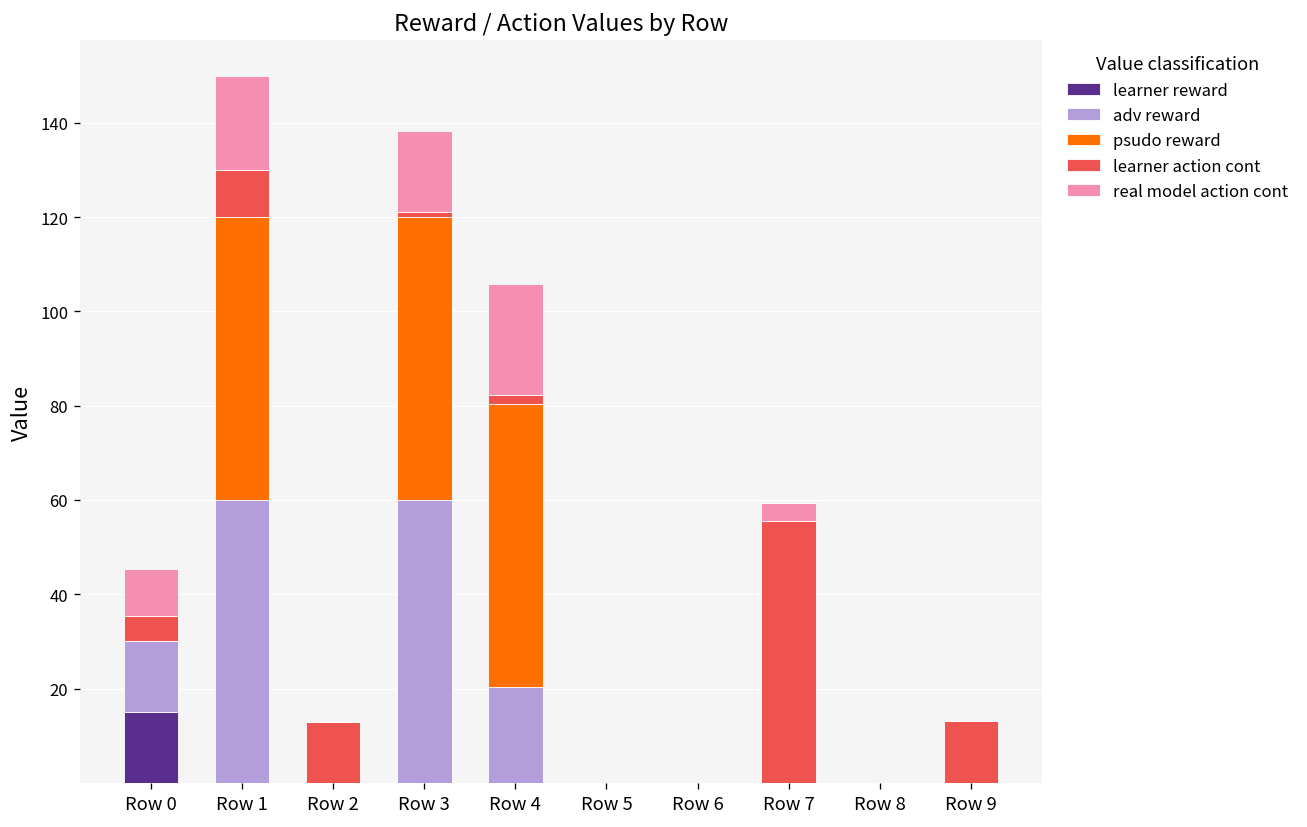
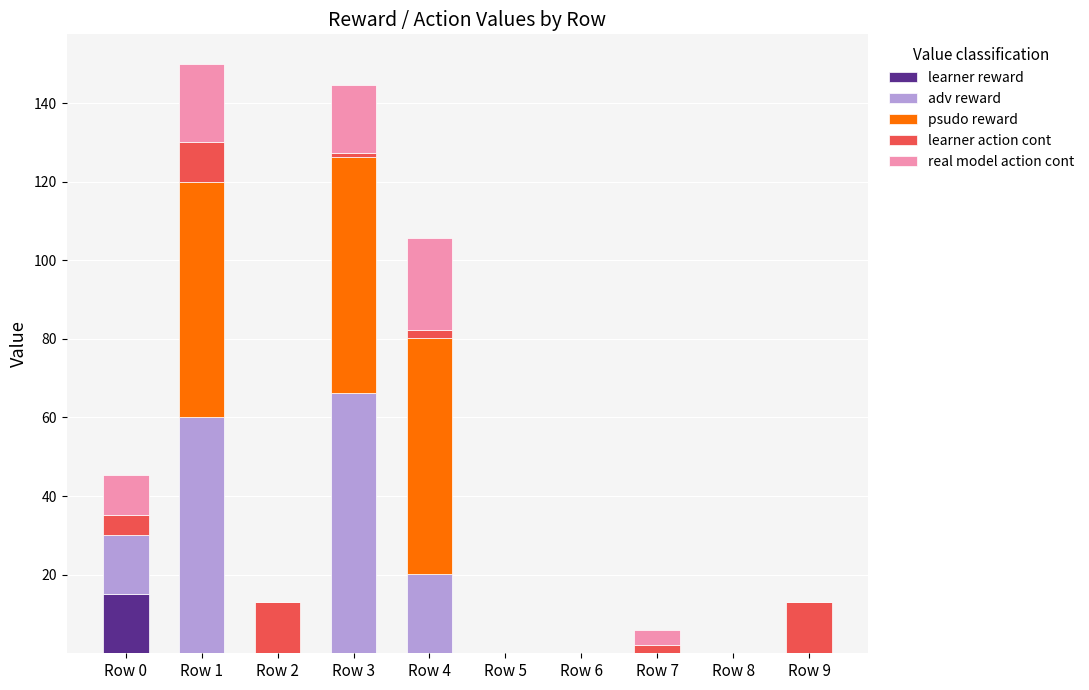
  {
    "learner reward": {
      "Row 0": 15,
      "Row 1": 0,
      "Row 2": 0,
      "Row 3": 0,
      "Row 4": 0,
      "Row 5": 0,
      "Row 6": 0,
      "Row 7": 0,
      "Row 8": 0,
      "Row 9": 0
    },
    "adv reward": {
      "Row 0": 15,
      "Row 1": 60,
      "Row 2": 0,
-     "Row 3": 60,
+     "Row 3": 66,
      "Row 4": 20,
      "Row 5": 0,
      "Row 6": 0,
      "Row 7": 0,
      "Row 8": 0,
      "Row 9": 0
    },
    "psudo reward": {
      "Row 0": 0,
      "Row 1": 60,
      "Row 2": 0,
      "Row 3": 60,
      "Row 4": 60,
      "Row 5": 0,
      "Row 6": 0,
      "Row 7": 0,
      "Row 8": 0,
      "Row 9": 0
    },
    "learner action cont": {
      "Row 0": 5,
      "Row 1": 10,
      "Row 2": 13,
      "Row 3": 1,
      "Row 4": 2,
-     "Row 7": 56,
+     "Row 7": 2,
      "Row 9": 13
    },
    "real model action cont": {
      "Row 0": 10,
      "Row 1": 20,
      "Row 2": 0,
      "Row 3": 17,
      "Row 4": 23,
      "Row 5": 0,
      "Row 6": 0,
      "Row 7": 4,
      "Row 8": 0,
      "Row 9": 0
    }
  }
